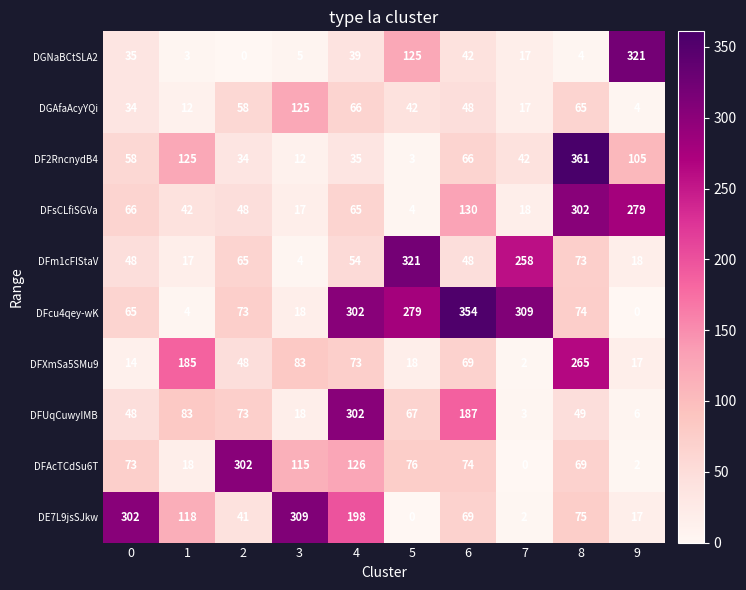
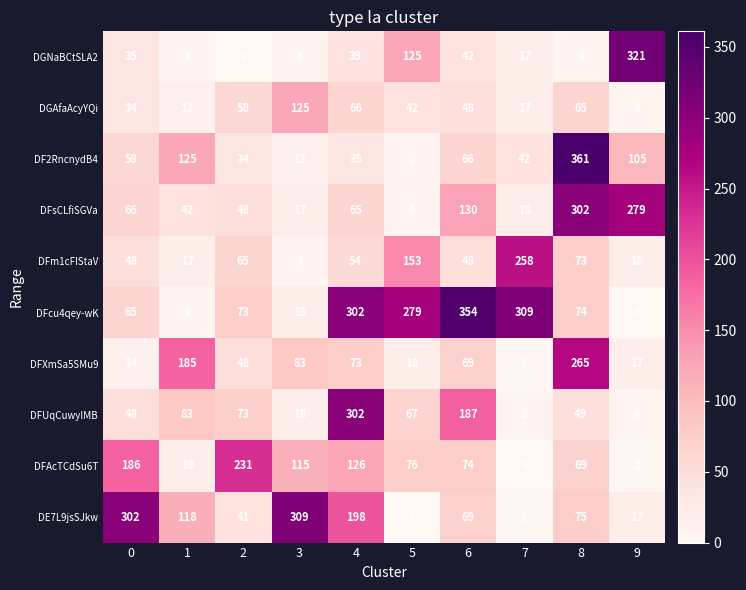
  {
    "DGNaBCtSLA2": {
      "5": 125,
      "9": 321
    },
    "DGAfaAcyYQi": {
      "3": 125
    },
    "DF2RncnydB4": {
      "1": 125,
      "8": 361,
      "9": 105
    },
    "DFsCLfiSGVa": {
      "6": 130,
      "8": 302,
      "9": 279
    },
    "DFm1cFIStaV": {
-     "5": 321,
+     "5": 153,
      "7": 258,
      "8": 73
    },
    "DFcu4qey-wK": {
      "2": 73,
      "4": 302,
      "5": 279,
      "6": 354,
      "7": 309,
      "8": 74
    },
    "DFXmSa5SMu9": {
      "1": 185,
      "3": 83,
      "4": 73,
      "6": 69,
      "8": 265
    },
    "DFUqCuwyIMB": {
      "1": 83,
      "2": 73,
      "4": 302,
      "5": 67,
      "6": 187
    },
    "DFAcTCdSu6T": {
-     "0": 73,
-     "2": 302,
+     "0": 186,
+     "2": 231,
      "3": 115,
      "4": 126,
      "5": 76,
      "6": 74,
      "8": 69
    },
    "DE7L9jsSJkw": {
      "0": 302,
      "1": 118,
      "3": 309,
      "4": 198,
      "6": 69,
      "8": 75
    }
  }
